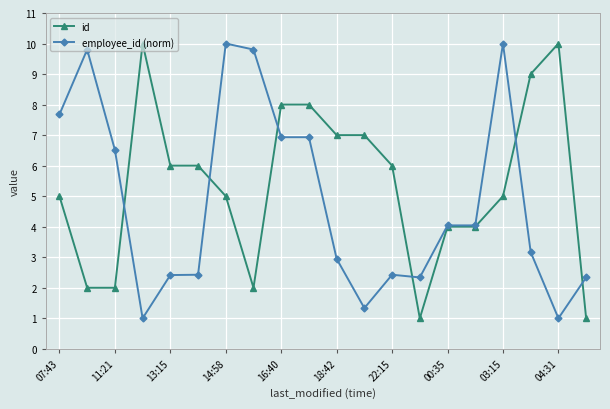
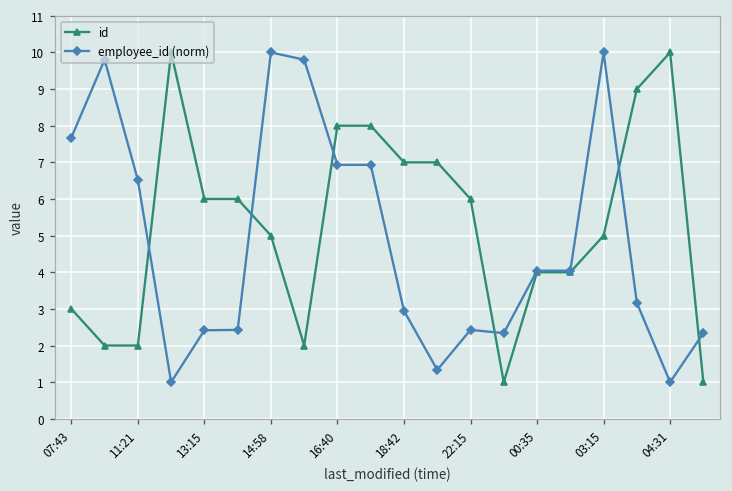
  {
    "id": {
-     "07:43": 5,
+     "07:43": 3,
      "11:21": 2,
      "13:15": 6,
      "14:58": 5,
      "16:40": 8,
      "18:42": 7,
      "22:15": 6,
      "03:15": 5,
      "04:31": 10
    },
    "employee_id (norm)": {
      "07:43": 7.7,
      "11:21": 6.5,
      "13:15": 2.4,
      "14:58": 10,
      "16:40": 7,
      "18:42": 3,
      "22:15": 2.4,
      "03:15": 10,
      "04:31": 1
    }
  }
